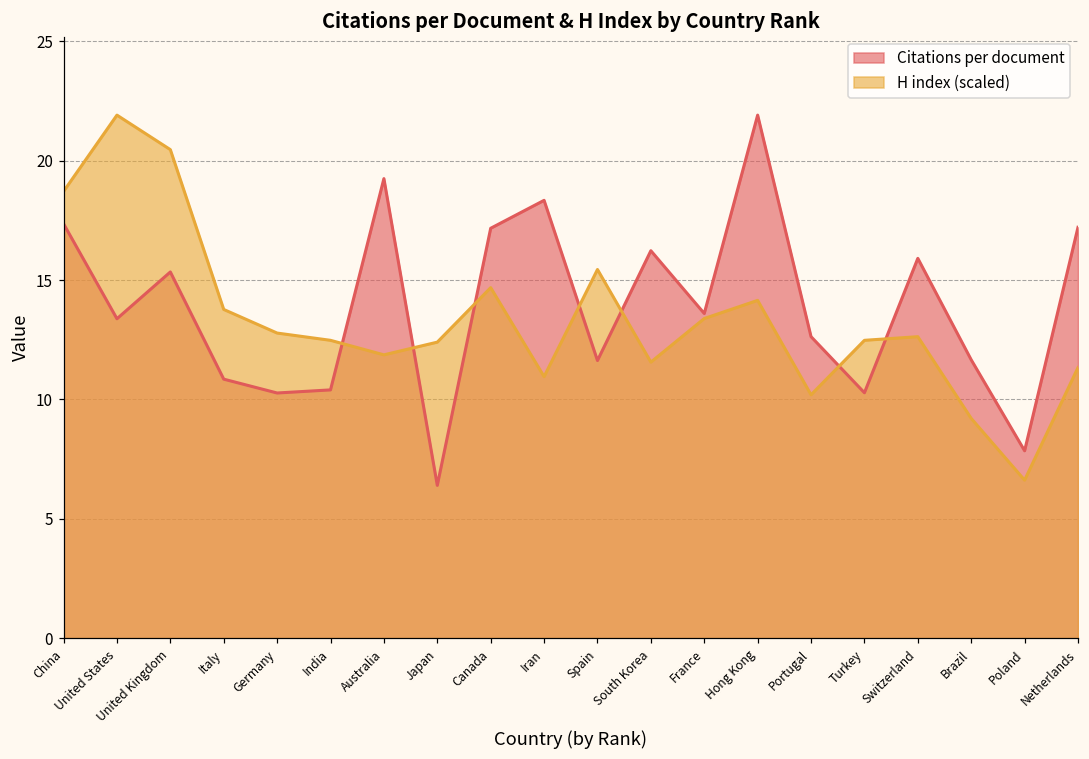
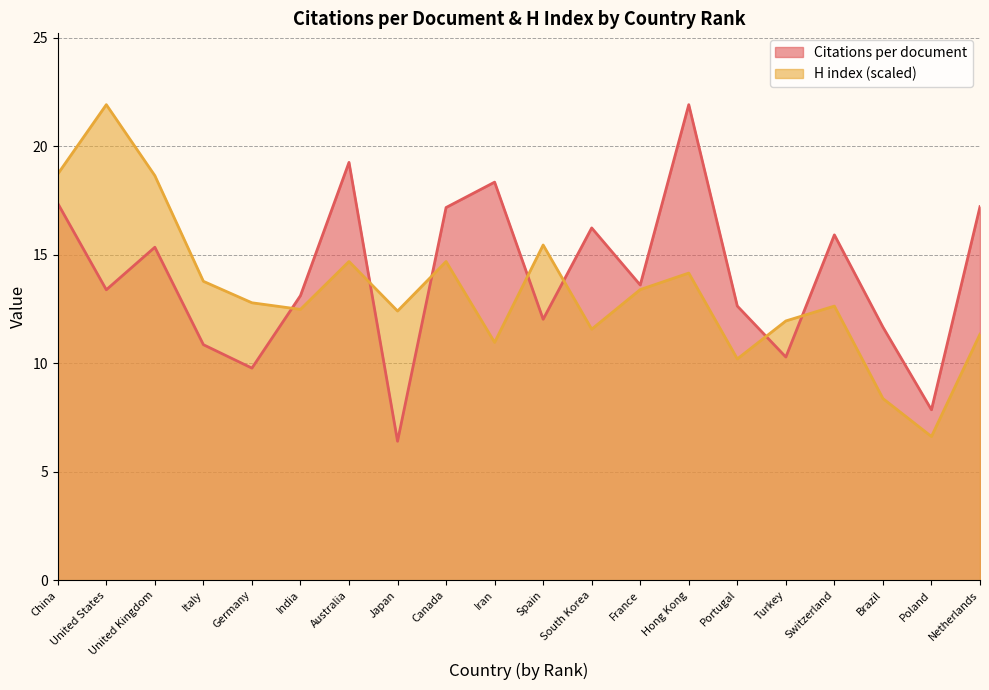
  {
    "Citations per document": {
      "China": 17.4,
      "United States": 13.4,
      "United Kingdom": 15.3,
      "Italy": 10.9,
-     "Germany": 10.3,
-     "India": 10.4,
+     "Germany": 9.8,
+     "India": 13.1,
      "Australia": 19.3,
      "Japan": 6.4,
      "Canada": 17.2,
      "Iran": 18.3,
-     "Spain": 11.6,
+     "Spain": 12.0,
      "South Korea": 16.2,
      "France": 13.6,
      "Hong Kong": 21.9,
      "Portugal": 12.6,
      "Turkey": 10.3,
      "Switzerland": 15.9,
      "Brazil": 11.7,
      "Poland": 7.9,
      "Netherlands": 17.2
    },
    "H index (scaled)": {
      "China": 18.7,
      "United States": 21.9,
-     "United Kingdom": 20.5,
+     "United Kingdom": 18.6,
      "Italy": 13.8,
      "Germany": 12.8,
      "India": 12.5,
-     "Australia": 11.9,
+     "Australia": 14.7,
      "Japan": 12.4,
      "Canada": 14.7,
      "Iran": 11.0,
      "Spain": 15.4,
      "South Korea": 11.6,
      "France": 13.4,
      "Hong Kong": 14.2,
      "Portugal": 10.2,
-     "Turkey": 12.5,
+     "Turkey": 11.9,
      "Switzerland": 12.6,
-     "Brazil": 9.2,
+     "Brazil": 8.4,
      "Poland": 6.6,
      "Netherlands": 11.3
    }
  }
